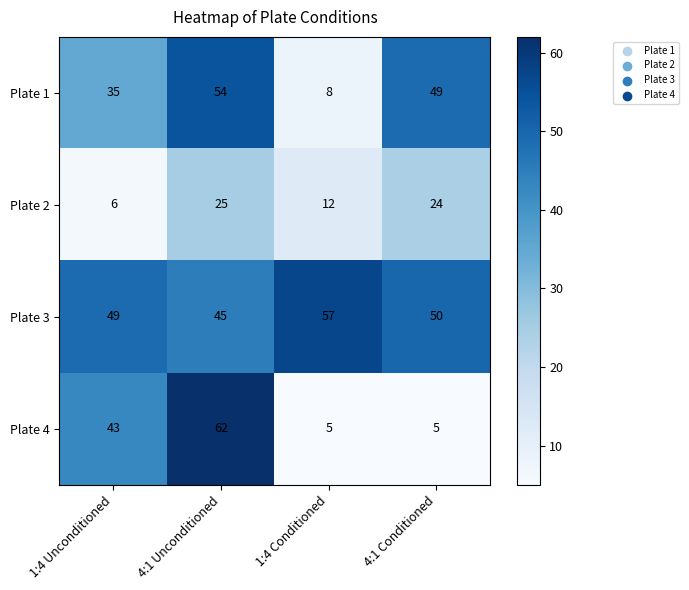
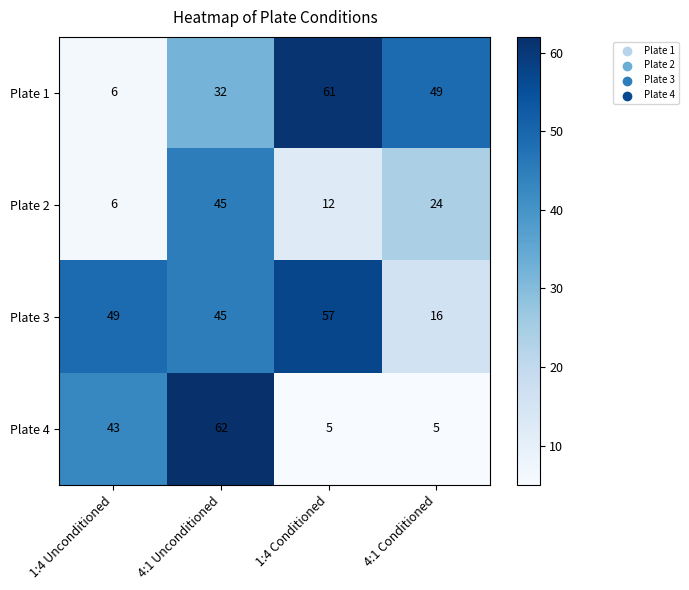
  {
    "Plate 1": {
-     "1:4 Unconditioned": 35,
-     "4:1 Unconditioned": 54,
-     "1:4 Conditioned": 8,
+     "1:4 Unconditioned": 6,
+     "4:1 Unconditioned": 32,
+     "1:4 Conditioned": 61,
      "4:1 Conditioned": 49
    },
    "Plate 2": {
      "1:4 Unconditioned": 6,
-     "4:1 Unconditioned": 25,
+     "4:1 Unconditioned": 45,
      "1:4 Conditioned": 12,
      "4:1 Conditioned": 24
    },
    "Plate 3": {
      "1:4 Unconditioned": 49,
      "4:1 Unconditioned": 45,
      "1:4 Conditioned": 57,
-     "4:1 Conditioned": 50
+     "4:1 Conditioned": 16
    },
    "Plate 4": {
      "1:4 Unconditioned": 43,
      "4:1 Unconditioned": 62,
      "1:4 Conditioned": 5,
      "4:1 Conditioned": 5
    }
  }
